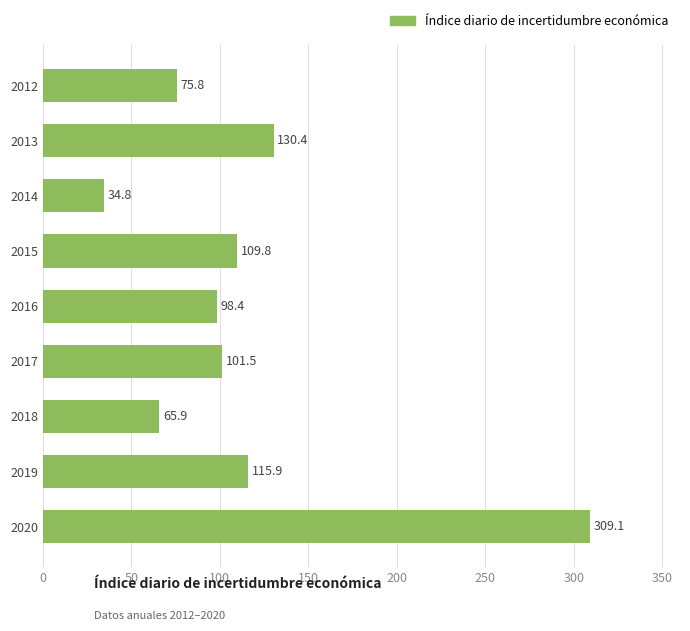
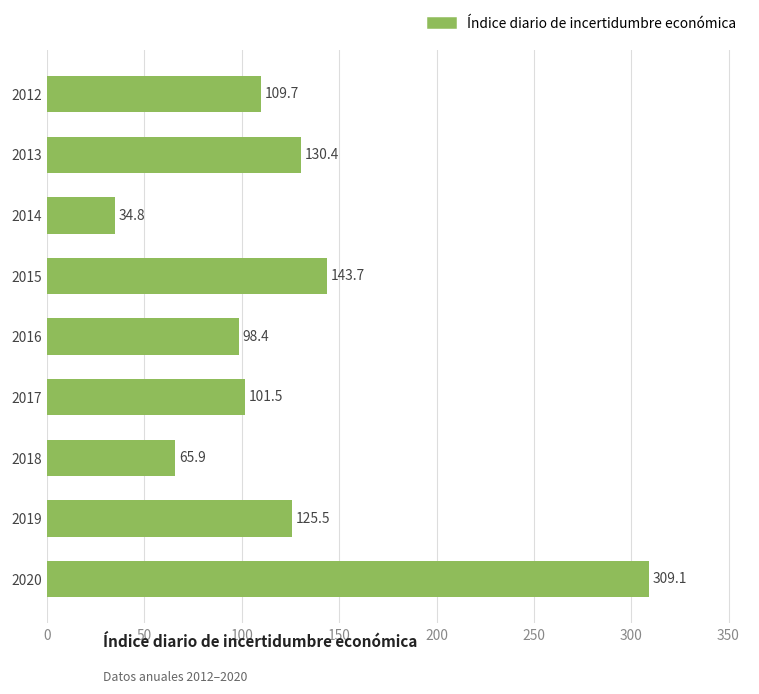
  {
-   "2012": 75.8,
+   "2012": 109.7,
    "2013": 130.4,
    "2014": 34.8,
-   "2015": 109.8,
+   "2015": 143.7,
    "2016": 98.4,
    "2017": 101.5,
    "2018": 65.9,
-   "2019": 115.9,
+   "2019": 125.5,
    "2020": 309.1
  }
